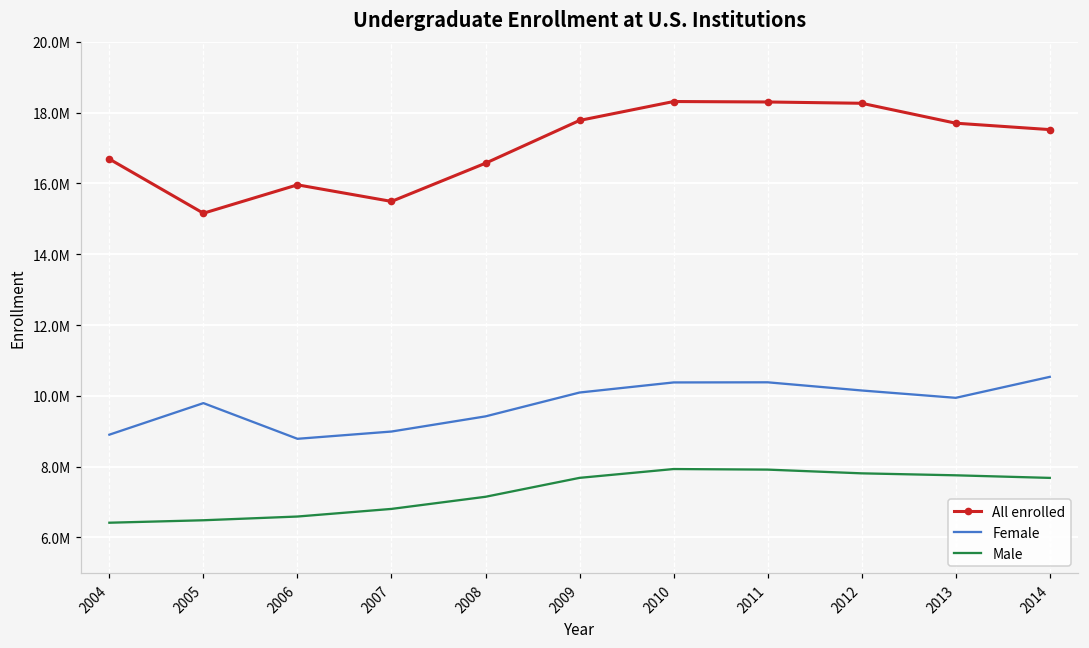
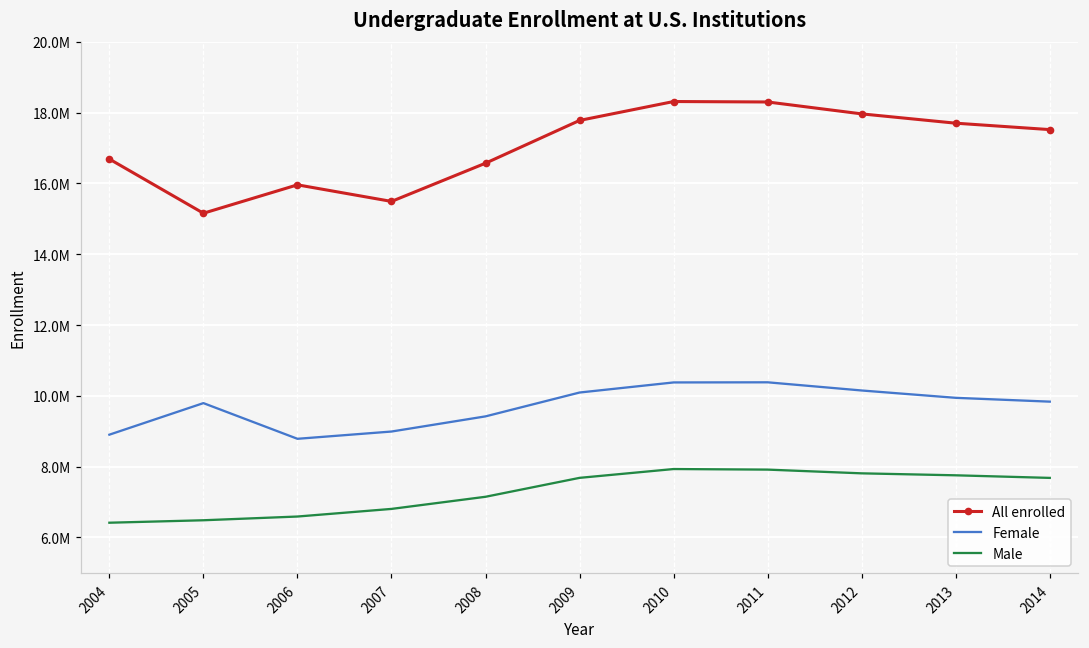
  {
    "All enrolled": {
      "2004": 16700000,
      "2005": 15200000,
      "2006": 16000000,
      "2007": 15500000,
      "2008": 16600000,
      "2009": 17800000,
      "2010": 18300000,
      "2011": 18300000,
-     "2012": 18300000,
+     "2012": 18000000,
      "2013": 17700000,
      "2014": 17500000
    },
    "Female": {
      "2004": 8900000,
      "2005": 9800000,
      "2006": 8800000,
      "2007": 9000000,
      "2008": 9400000,
      "2009": 10100000,
      "2010": 10400000,
      "2011": 10400000,
      "2012": 10200000,
      "2013": 9900000,
-     "2014": 10500000
+     "2014": 9800000
    },
    "Male": {
      "2004": 6400000,
      "2005": 6500000,
      "2006": 6600000,
      "2007": 6800000,
      "2008": 7200000,
      "2009": 7700000,
      "2010": 7900000,
      "2011": 7900000,
      "2012": 7800000,
      "2013": 7800000,
      "2014": 7700000
    }
  }
